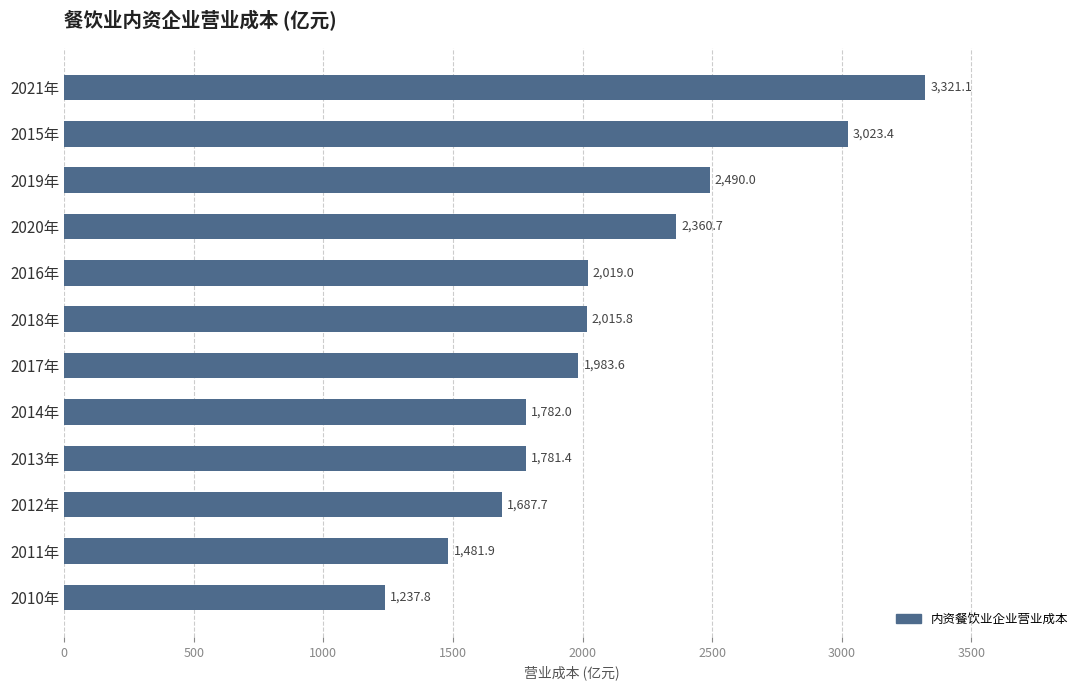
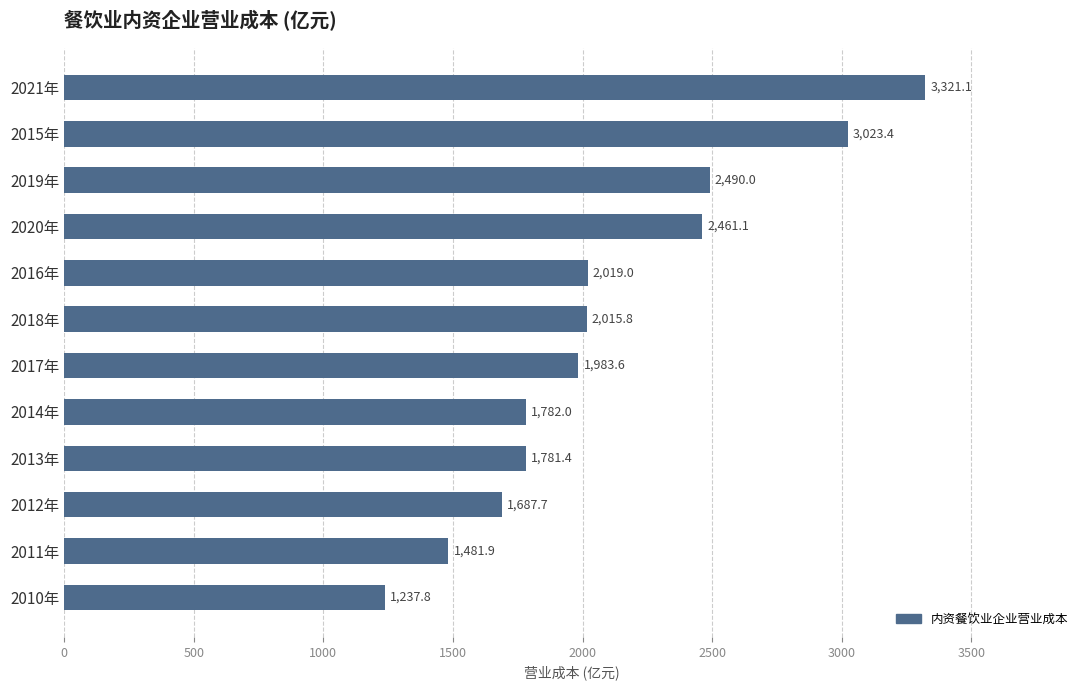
  {
    "2021年": "3,321.1",
    "2015年": "3,023.4",
    "2019年": "2,490.0",
-   "2020年": "2,360.7",
+   "2020年": "2,461.1",
    "2016年": "2,019.0",
    "2018年": "2,015.8",
    "2017年": "1,983.6",
    "2014年": "1,782.0",
    "2013年": "1,781.4",
    "2012年": "1,687.7",
    "2011年": "1,481.9",
    "2010年": "1,237.8"
  }
